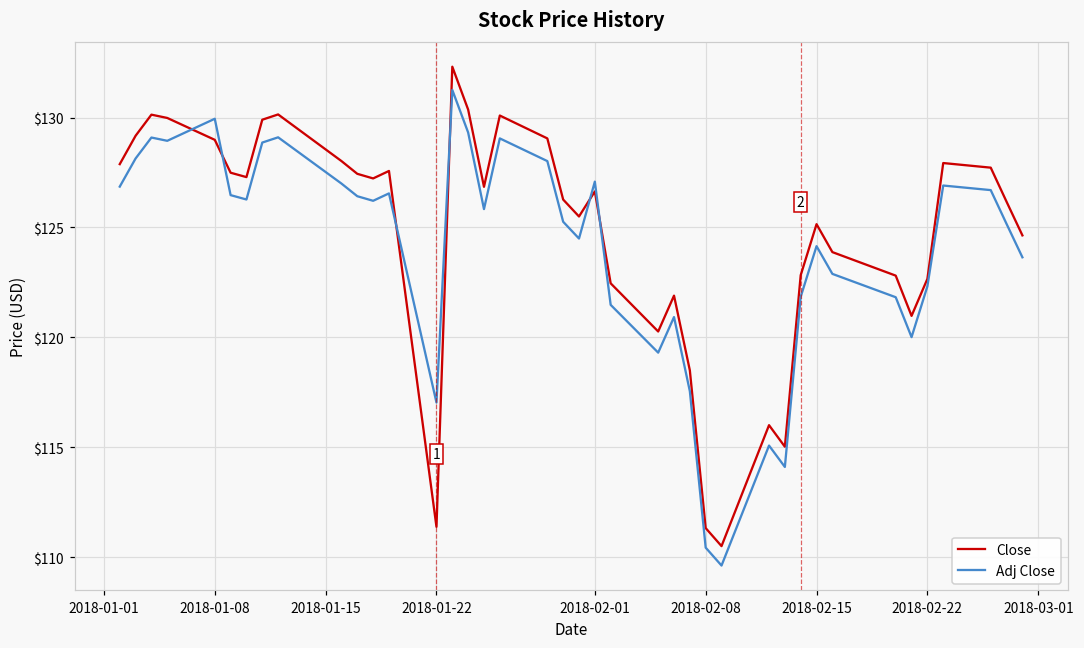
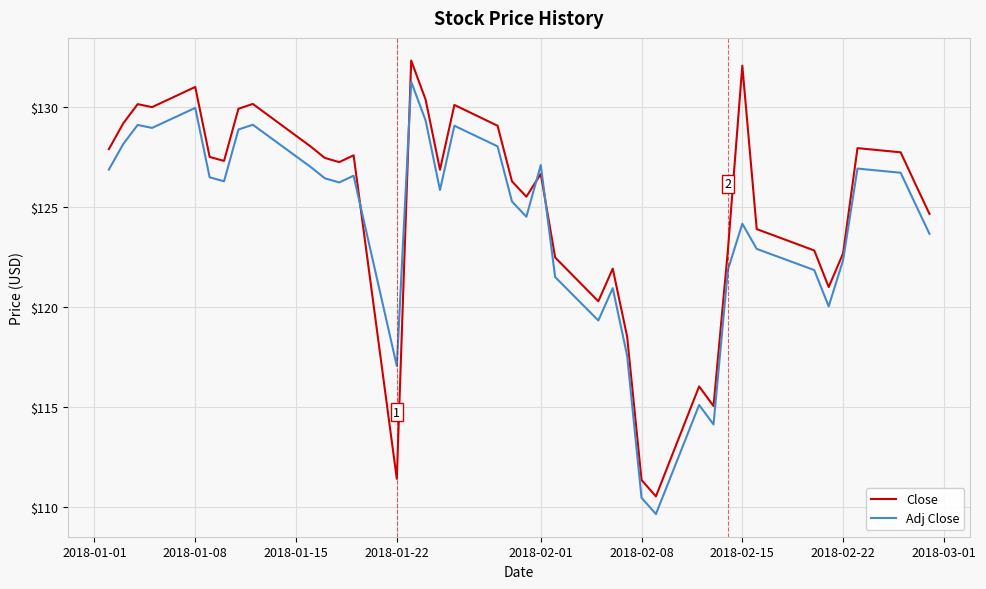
  {
    "Close": {
-     "2018-01-08": "$129.0",
+     "2018-01-08": "$131.0",
      "2018-01-22": "$111.4",
      "2018-02-01": "$126.6",
      "2018-02-08": "$111.3",
-     "2018-02-15": "$125.2",
+     "2018-02-15": "$132.1",
      "2018-02-22": "$122.7"
    },
    "Adj Close": {
      "2018-01-08": "$129.9",
      "2018-01-22": "$117.0",
      "2018-02-01": "$127.1",
      "2018-02-08": "$110.4",
      "2018-02-15": "$124.1",
      "2018-02-22": "$122.3"
    }
  }
